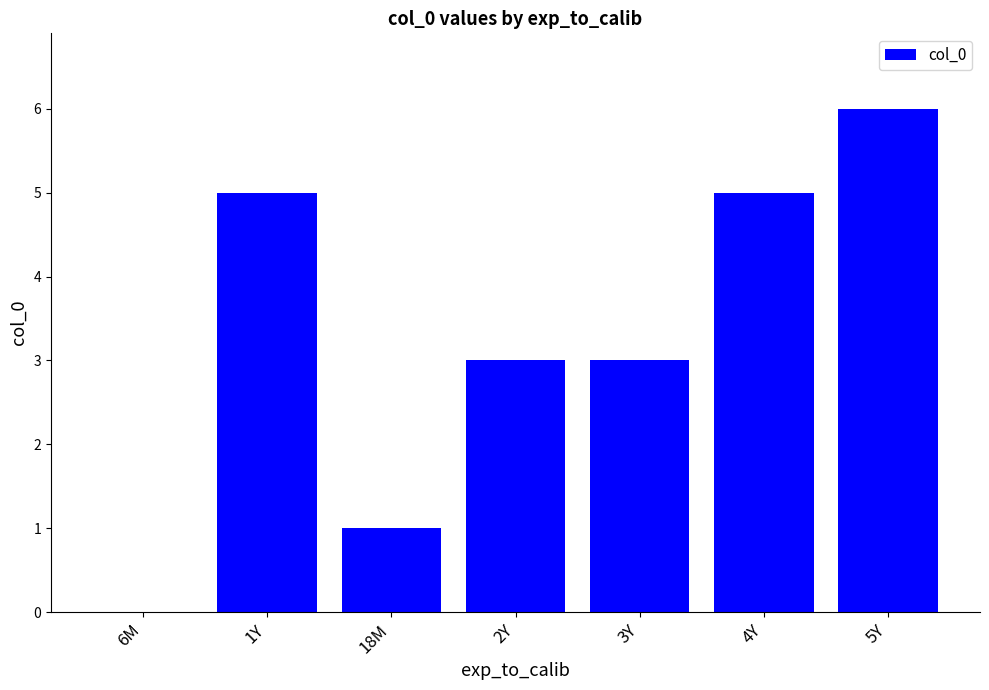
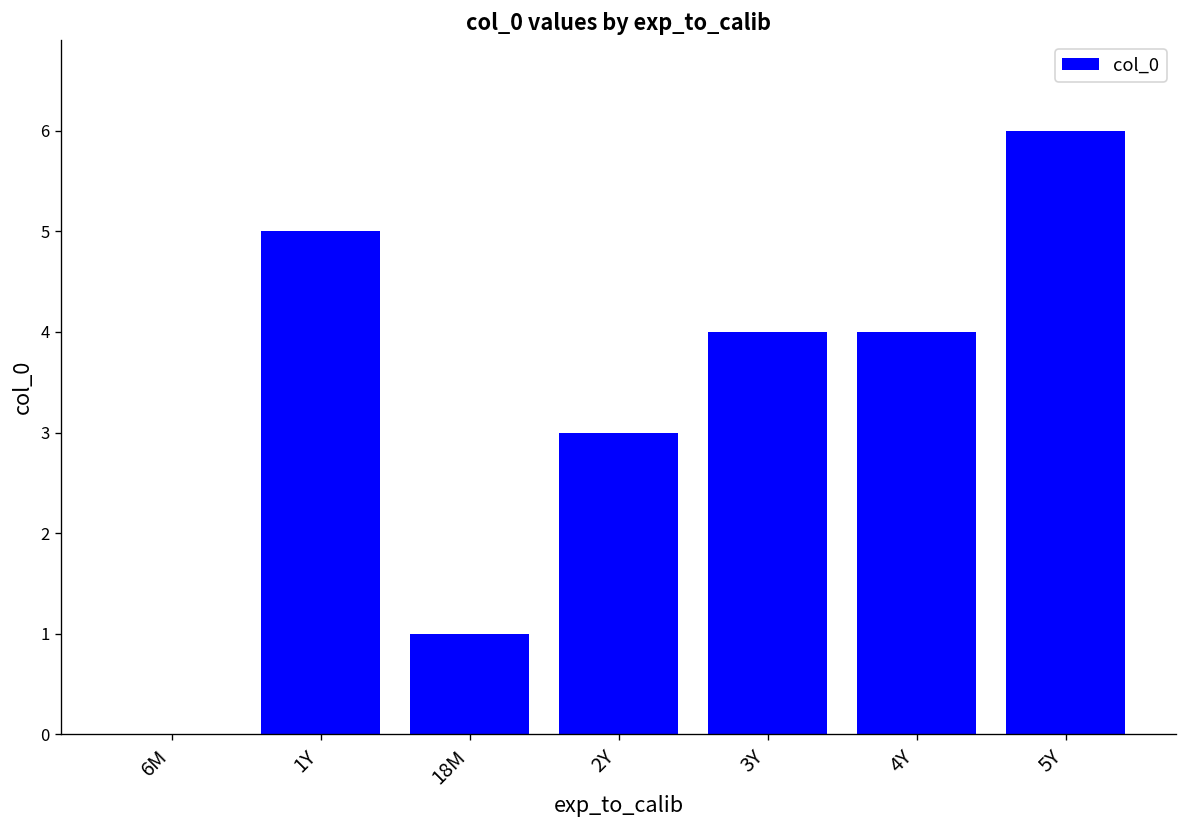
  {
    "6M": 0,
    "1Y": 5,
    "18M": 1,
    "2Y": 3,
-   "3Y": 3,
-   "4Y": 5,
+   "3Y": 4,
+   "4Y": 4,
    "5Y": 6
  }
